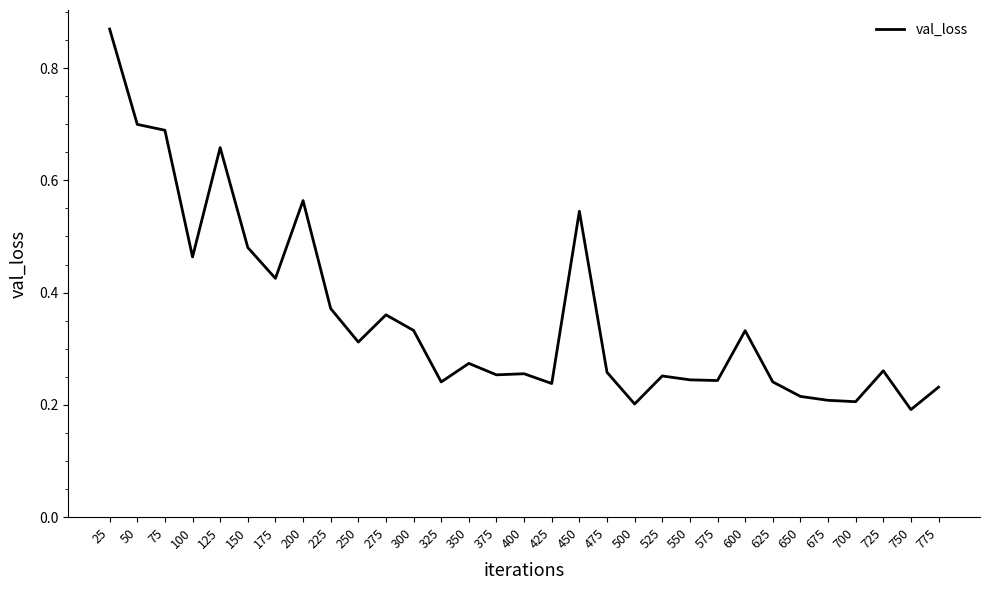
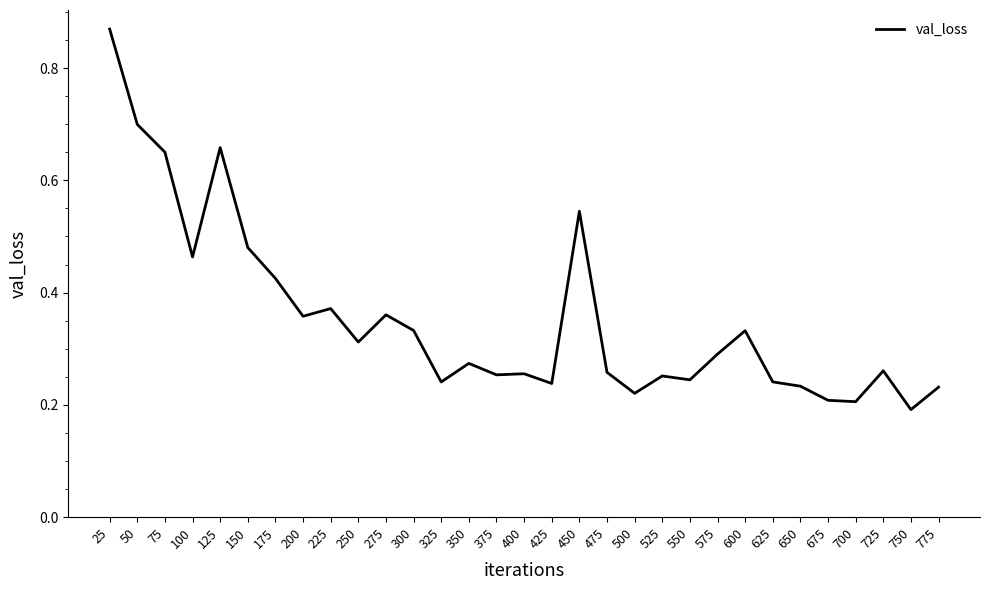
  {
    "25": 0.87,
    "50": 0.70,
-   "75": 0.69,
+   "75": 0.65,
    "100": 0.46,
    "125": 0.66,
    "150": 0.48,
    "175": 0.43,
-   "200": 0.56,
+   "200": 0.36,
    "225": 0.37,
    "250": 0.31,
    "275": 0.36,
    "300": 0.33,
    "325": 0.24,
    "350": 0.27,
    "375": 0.25,
    "400": 0.26,
    "425": 0.24,
    "450": 0.54,
    "475": 0.26,
-   "500": 0.20,
+   "500": 0.22,
    "525": 0.25,
    "550": 0.24,
-   "575": 0.24,
+   "575": 0.29,
    "600": 0.33,
    "625": 0.24,
-   "650": 0.22,
+   "650": 0.23,
    "675": 0.21,
    "700": 0.21,
    "725": 0.26,
    "750": 0.19,
    "775": 0.23
  }
